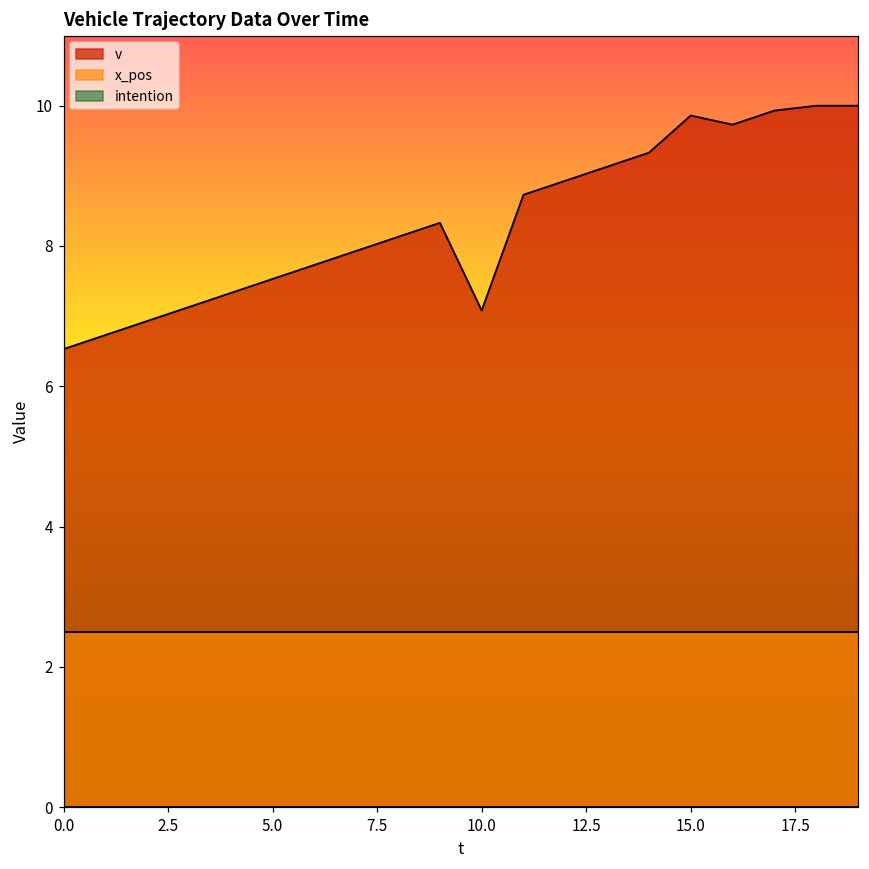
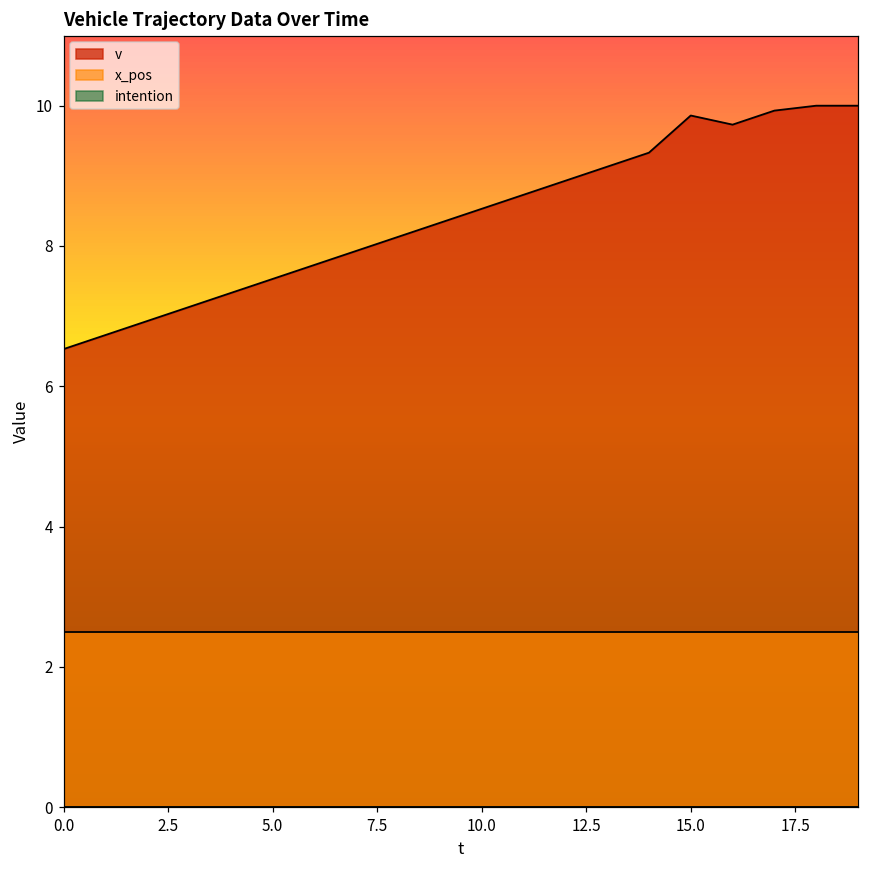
  {
    "v": {
      "0.0": 6.5,
      "5.0": 7.5,
-     "10.0": 7.1,
+     "10.0": 8.5,
      "15.0": 9.9
    },
    "x_pos": {
      "0.0": 2.5,
      "5.0": 2.5,
      "10.0": 2.5,
      "15.0": 2.5
    },
    "intention": {
      "0.0": 0.0,
      "5.0": 0.0,
      "10.0": 0.0,
      "15.0": 0.0
    }
  }
